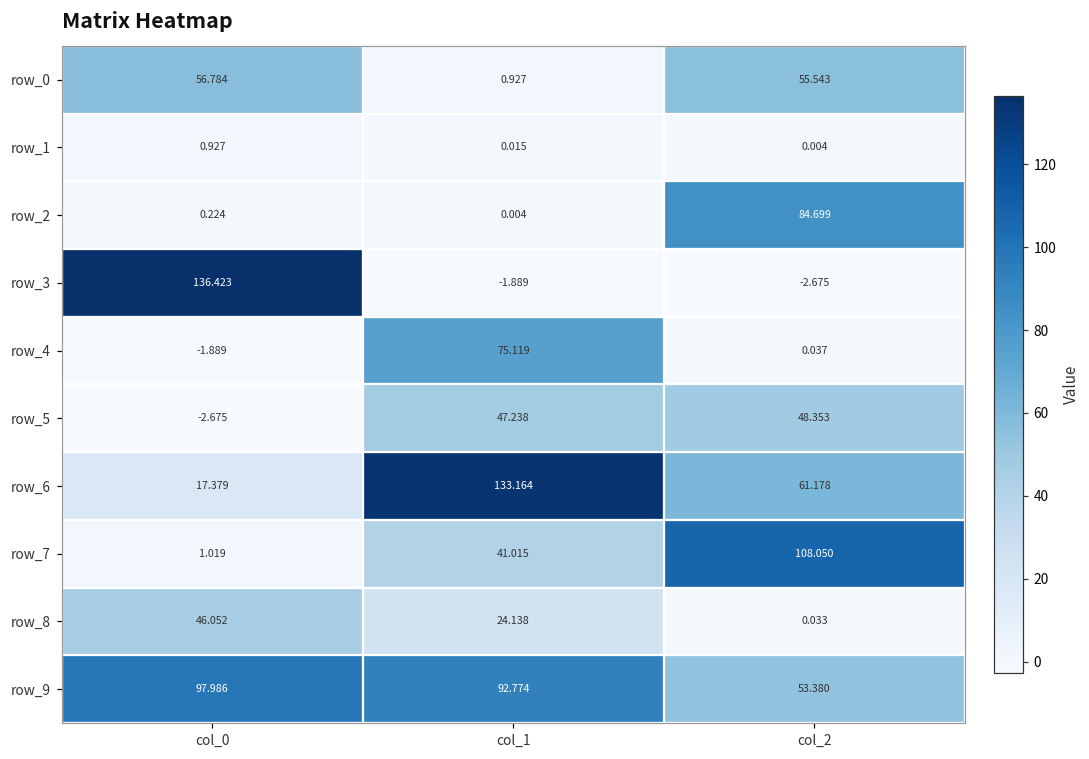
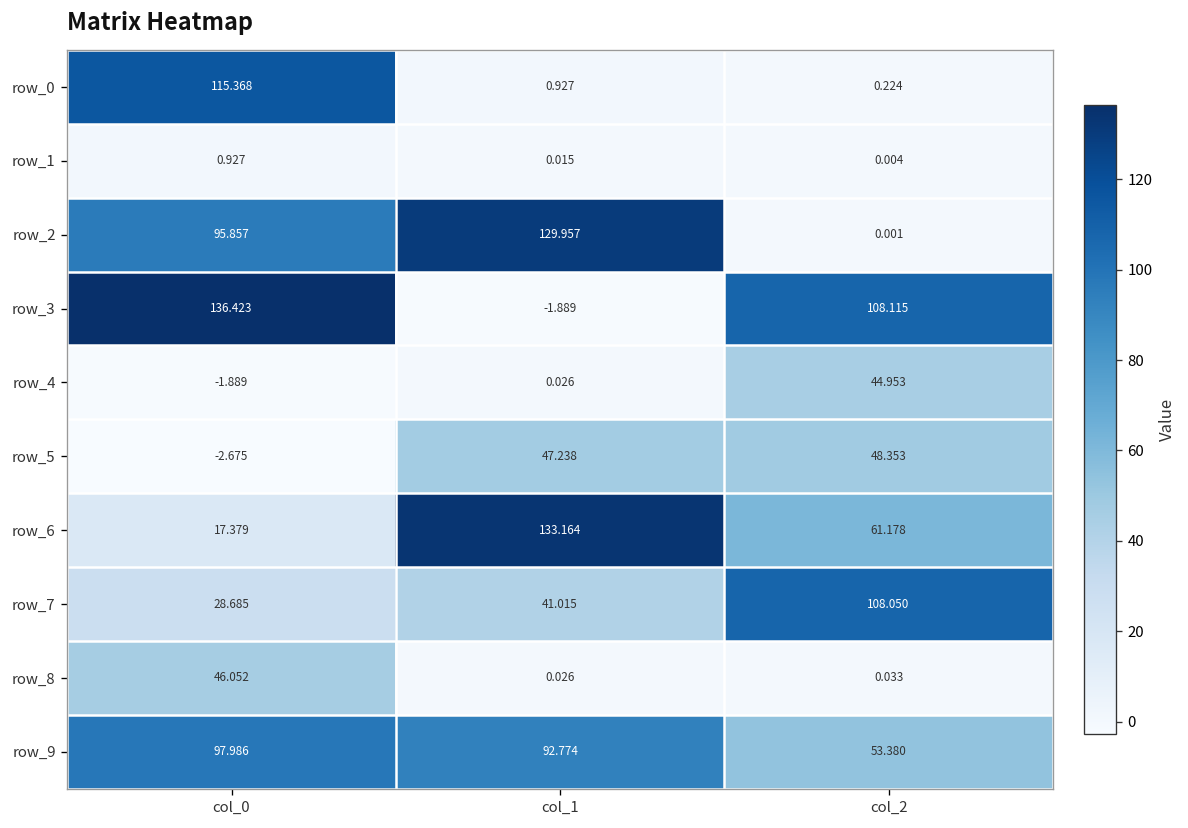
  {
    "row_0": {
-     "col_0": 56.784,
+     "col_0": 115.368,
      "col_1": 0.927,
-     "col_2": 55.543
+     "col_2": 0.224
    },
    "row_1": {
      "col_0": 0.927,
      "col_1": 0.015,
      "col_2": 0.004
    },
    "row_2": {
-     "col_0": 0.224,
-     "col_1": 0.004,
-     "col_2": 84.699
+     "col_0": 95.857,
+     "col_1": 129.957,
+     "col_2": 0.001
    },
    "row_3": {
      "col_0": 136.423,
      "col_1": -1.889,
-     "col_2": -2.675
+     "col_2": 108.115
    },
    "row_4": {
      "col_0": -1.889,
-     "col_1": 75.119,
-     "col_2": 0.037
+     "col_1": 0.026,
+     "col_2": 44.953
    },
    "row_5": {
      "col_0": -2.675,
      "col_1": 47.238,
      "col_2": 48.353
    },
    "row_6": {
      "col_0": 17.379,
      "col_1": 133.164,
      "col_2": 61.178
    },
    "row_7": {
-     "col_0": 1.019,
+     "col_0": 28.685,
      "col_1": 41.015,
      "col_2": 108.050
    },
    "row_8": {
      "col_0": 46.052,
-     "col_1": 24.138,
+     "col_1": 0.026,
      "col_2": 0.033
    },
    "row_9": {
      "col_0": 97.986,
      "col_1": 92.774,
      "col_2": 53.380
    }
  }
